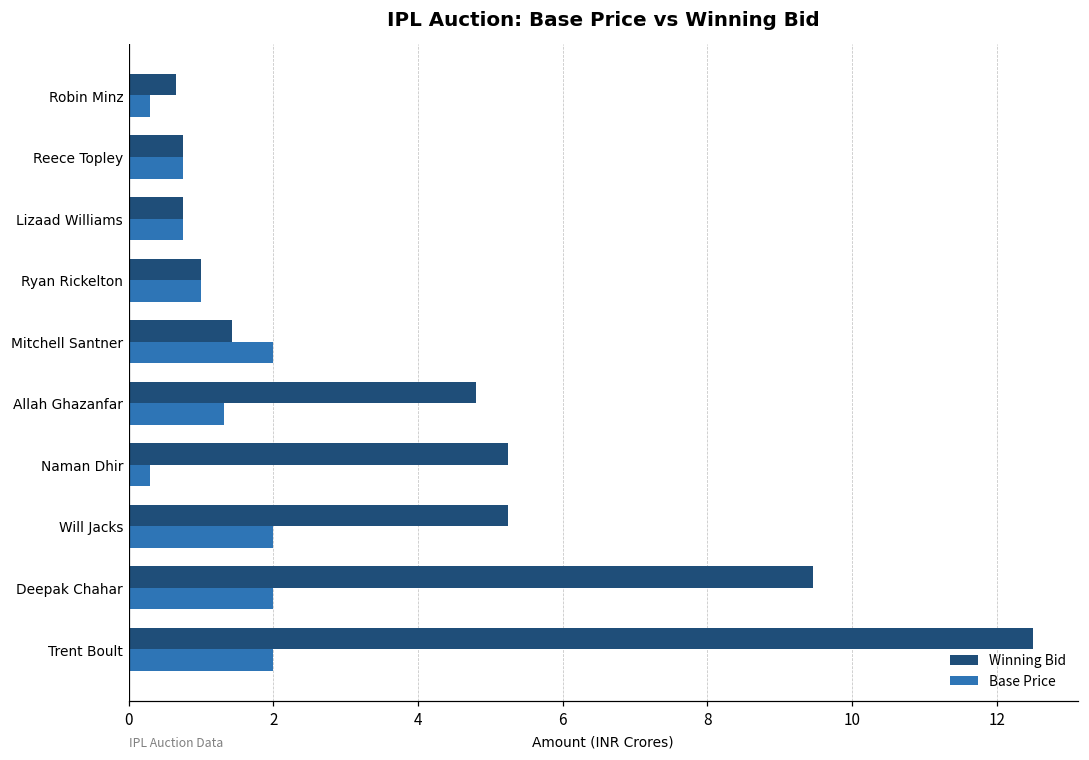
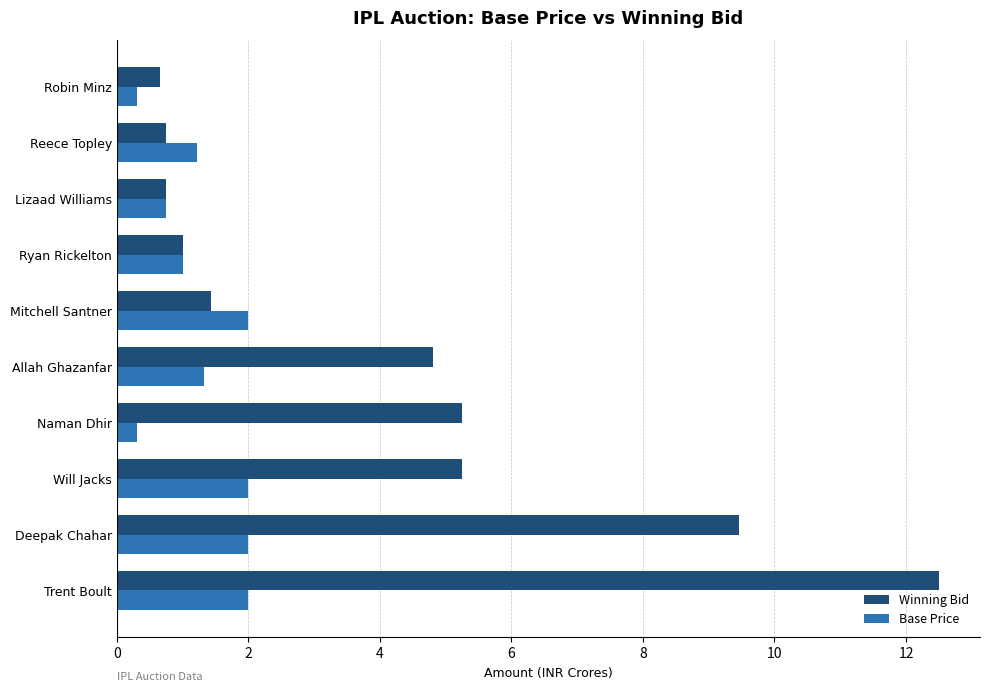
  {
    "Winning Bid": {
      "Robin Minz": 0.7,
      "Reece Topley": 0.8,
      "Lizaad Williams": 0.8,
      "Ryan Rickelton": 1.0,
      "Mitchell Santner": 1.4,
      "Allah Ghazanfar": 4.8,
      "Naman Dhir": 5.3,
      "Will Jacks": 5.3,
      "Deepak Chahar": 9.5,
      "Trent Boult": 12.5
    },
    "Base Price": {
      "Robin Minz": 0.3,
-     "Reece Topley": 0.8,
+     "Reece Topley": 1.2,
      "Lizaad Williams": 0.8,
      "Ryan Rickelton": 1.0,
      "Mitchell Santner": 2.0,
      "Allah Ghazanfar": 1.3,
      "Naman Dhir": 0.3,
      "Will Jacks": 2.0,
      "Deepak Chahar": 2.0,
      "Trent Boult": 2.0
    }
  }
